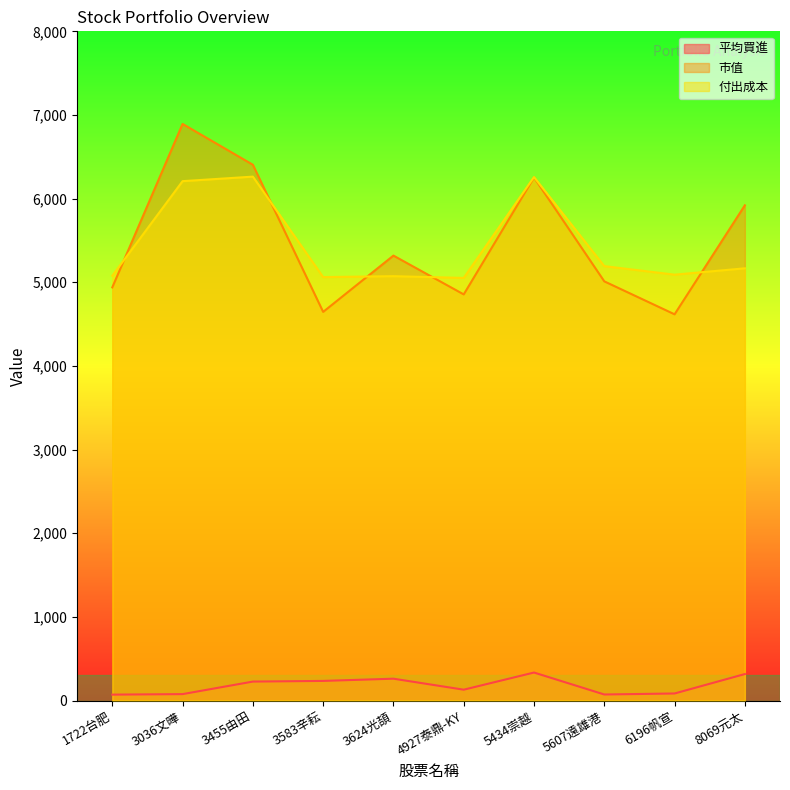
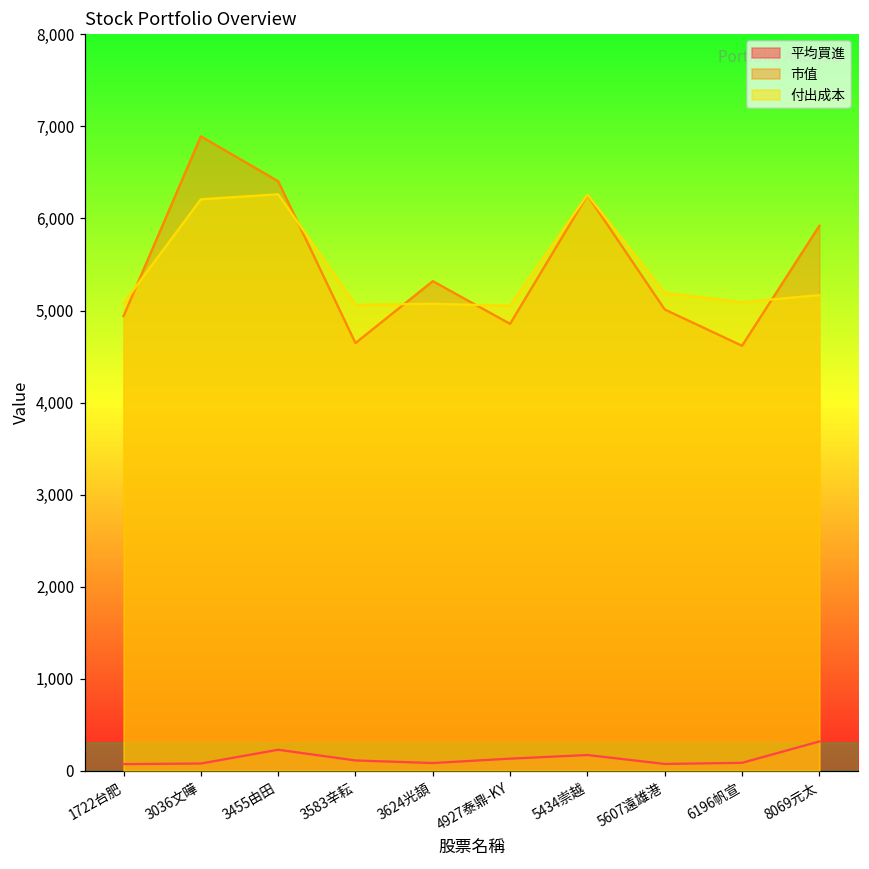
  {
    "平均買進": {
      "1722台肥": 100,
      "3036文曄": 100,
      "3455由田": 200,
-     "3583辛耘": 200,
-     "3624光頡": 300,
+     "3583辛耘": 100,
+     "3624光頡": 100,
      "4927泰鼎-KY": 100,
-     "5434崇越": 300,
+     "5434崇越": 200,
      "5607遠雄港": 100,
      "6196帆宣": 100,
      "8069元太": 300
    }
  }
